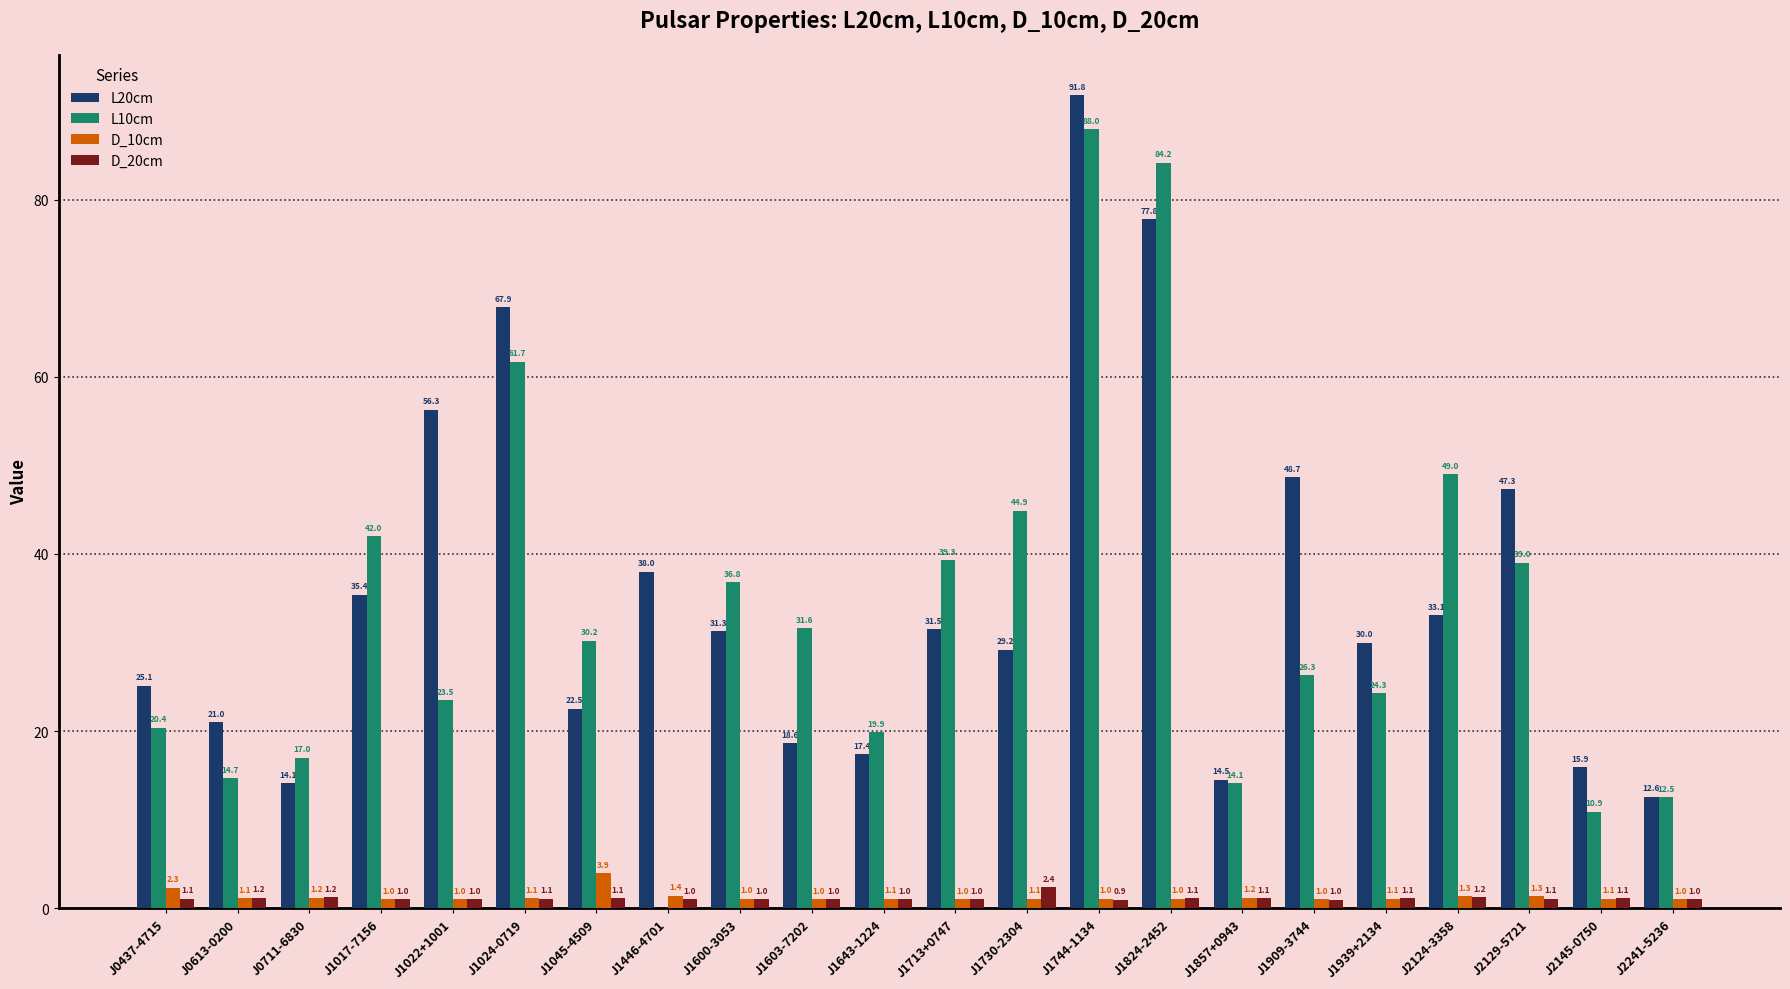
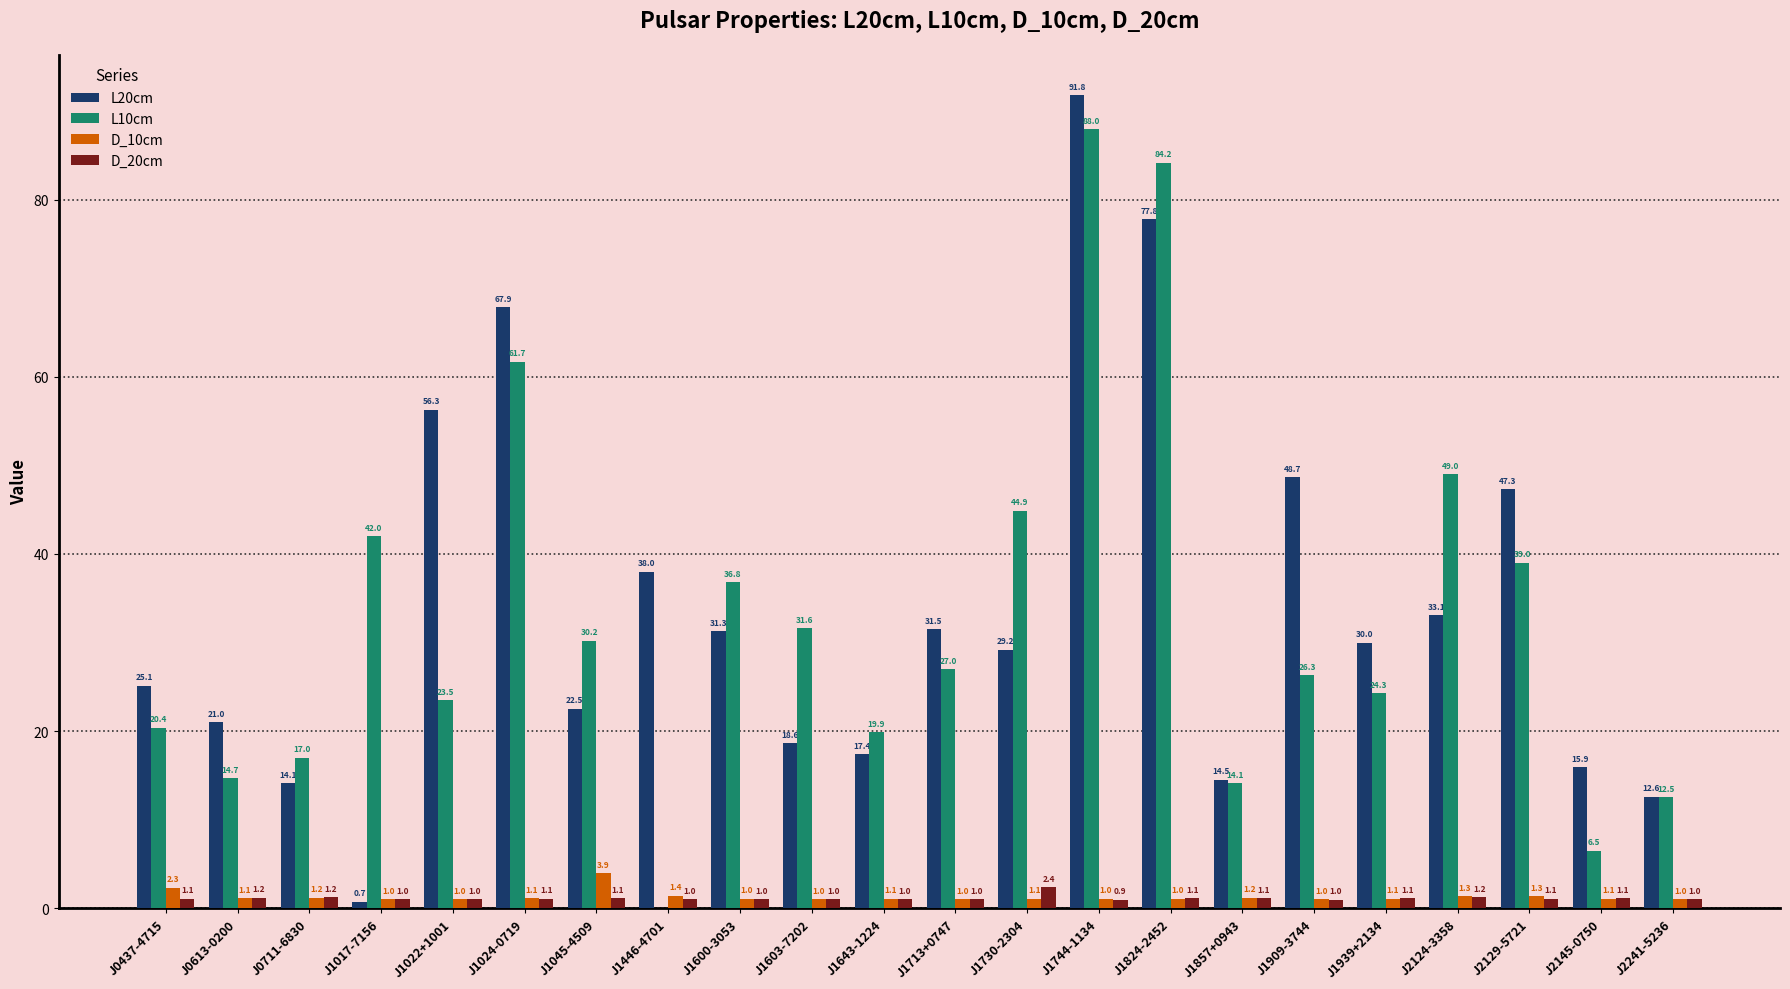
  {
    "L20cm": {
      "J0437-4715": 25.1,
      "J0613-0200": 21.0,
      "J0711-6830": 14.1,
-     "J1017-7156": 35.4,
+     "J1017-7156": 0.7,
      "J1022+1001": 56.3,
      "J1024-0719": 67.9,
      "J1045-4509": 22.5,
      "J1446-4701": 38.0,
      "J1600-3053": 31.3,
      "J1603-7202": 18.6,
      "J1643-1224": 17.4,
      "J1713+0747": 31.5,
      "J1730-2304": 29.2,
      "J1744-1134": 91.8,
      "J1824-2452": 77.8,
      "J1857+0943": 14.5,
      "J1909-3744": 48.7,
      "J1939+2134": 30.0,
      "J2124-3358": 33.1,
      "J2129-5721": 47.3,
      "J2145-0750": 15.9
    },
    "L10cm": {
      "J0437-4715": 20.4,
      "J0613-0200": 14.7,
      "J0711-6830": 17.0,
      "J1017-7156": 42.0,
      "J1022+1001": 23.5,
      "J1024-0719": 61.7,
      "J1045-4509": 30.2,
      "J1600-3053": 36.8,
      "J1603-7202": 31.6,
      "J1643-1224": 19.9,
-     "J1713+0747": 39.3,
+     "J1713+0747": 27.0,
      "J1730-2304": 44.9,
      "J1744-1134": 88.0,
      "J1824-2452": 84.2,
      "J1857+0943": 14.1,
      "J1909-3744": 26.3,
      "J1939+2134": 24.3,
      "J2124-3358": 49.0,
      "J2129-5721": 39.0,
-     "J2145-0750": 10.9
+     "J2145-0750": 6.5
    },
    "D_10cm": {
      "J0437-4715": 2.3,
      "J0613-0200": 1.1,
      "J0711-6830": 1.2,
      "J1017-7156": 1.0,
      "J1022+1001": 1.0,
      "J1024-0719": 1.1,
      "J1045-4509": 3.9,
      "J1446-4701": 1.4,
      "J1600-3053": 1.0,
      "J1603-7202": 1.0,
      "J1643-1224": 1.1,
      "J1713+0747": 1.0,
      "J1730-2304": 1.1,
      "J1744-1134": 1.0,
      "J1824-2452": 1.0,
      "J1857+0943": 1.2,
      "J1909-3744": 1.0,
      "J1939+2134": 1.1,
      "J2124-3358": 1.3,
      "J2129-5721": 1.3,
      "J2145-0750": 1.1,
      "J2241-5236": 1.0
    },
    "D_20cm": {
      "J0437-4715": 1.1,
      "J0613-0200": 1.2,
      "J0711-6830": 1.2,
      "J1017-7156": 1.0,
      "J1022+1001": 1.0,
      "J1024-0719": 1.1,
      "J1045-4509": 1.1,
      "J1446-4701": 1.0,
      "J1600-3053": 1.0,
      "J1603-7202": 1.0,
      "J1643-1224": 1.0,
      "J1713+0747": 1.0,
      "J1730-2304": 2.4,
      "J1744-1134": 0.9,
      "J1824-2452": 1.1,
      "J1857+0943": 1.1,
      "J1909-3744": 1.0,
      "J1939+2134": 1.1,
      "J2124-3358": 1.2,
      "J2129-5721": 1.1,
      "J2145-0750": 1.1,
      "J2241-5236": 1.0
    }
  }
